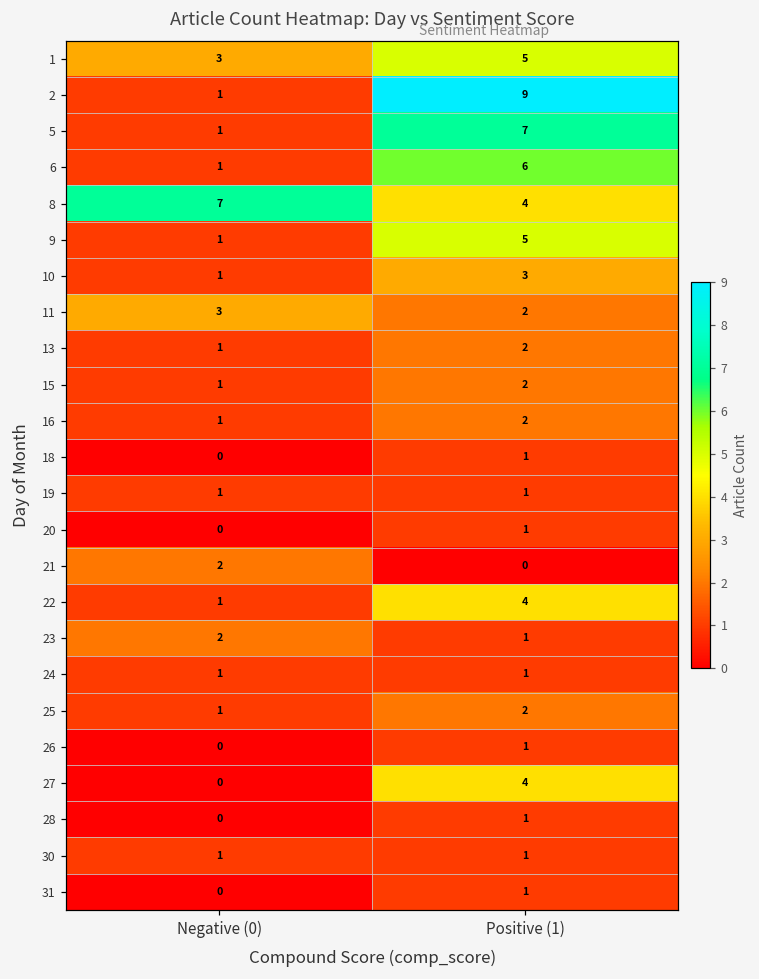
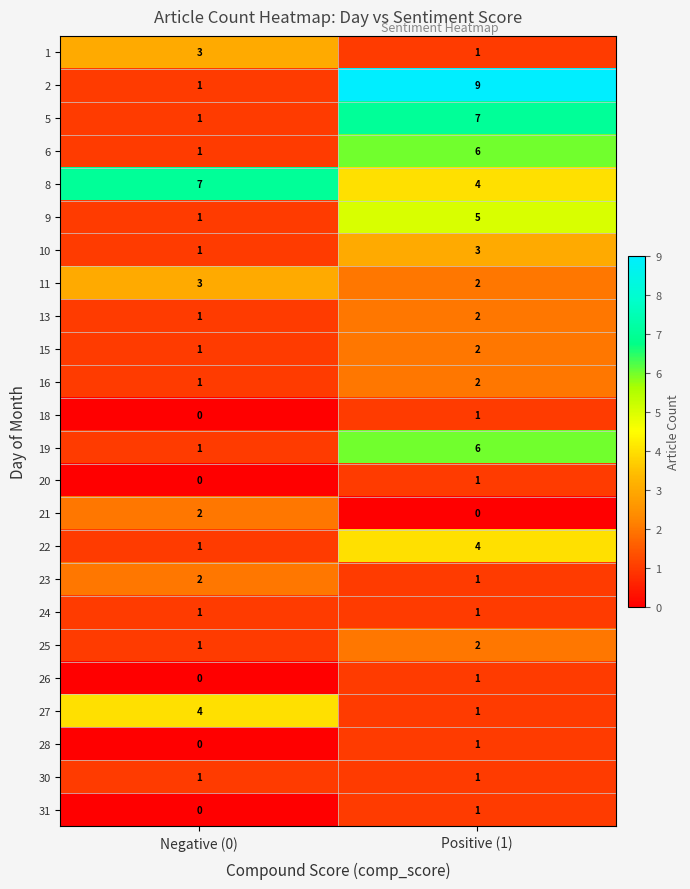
  {
    "1": {
      "Negative (0)": 3,
-     "Positive (1)": 5
+     "Positive (1)": 1
    },
    "2": {
      "Negative (0)": 1,
      "Positive (1)": 9
    },
    "5": {
      "Negative (0)": 1,
      "Positive (1)": 7
    },
    "6": {
      "Negative (0)": 1,
      "Positive (1)": 6
    },
    "8": {
      "Negative (0)": 7,
      "Positive (1)": 4
    },
    "9": {
      "Negative (0)": 1,
      "Positive (1)": 5
    },
    "10": {
      "Negative (0)": 1,
      "Positive (1)": 3
    },
    "11": {
      "Negative (0)": 3,
      "Positive (1)": 2
    },
    "13": {
      "Negative (0)": 1,
      "Positive (1)": 2
    },
    "15": {
      "Negative (0)": 1,
      "Positive (1)": 2
    },
    "16": {
      "Negative (0)": 1,
      "Positive (1)": 2
    },
    "18": {
      "Negative (0)": 0,
      "Positive (1)": 1
    },
    "19": {
      "Negative (0)": 1,
-     "Positive (1)": 1
+     "Positive (1)": 6
    },
    "20": {
      "Negative (0)": 0,
      "Positive (1)": 1
    },
    "21": {
      "Negative (0)": 2,
      "Positive (1)": 0
    },
    "22": {
      "Negative (0)": 1,
      "Positive (1)": 4
    },
    "23": {
      "Negative (0)": 2,
      "Positive (1)": 1
    },
    "24": {
      "Negative (0)": 1,
      "Positive (1)": 1
    },
    "25": {
      "Negative (0)": 1,
      "Positive (1)": 2
    },
    "26": {
      "Negative (0)": 0,
      "Positive (1)": 1
    },
    "27": {
-     "Negative (0)": 0,
-     "Positive (1)": 4
+     "Negative (0)": 4,
+     "Positive (1)": 1
    },
    "28": {
      "Negative (0)": 0,
      "Positive (1)": 1
    },
    "30": {
      "Negative (0)": 1,
      "Positive (1)": 1
    },
    "31": {
      "Negative (0)": 0,
      "Positive (1)": 1
    }
  }
